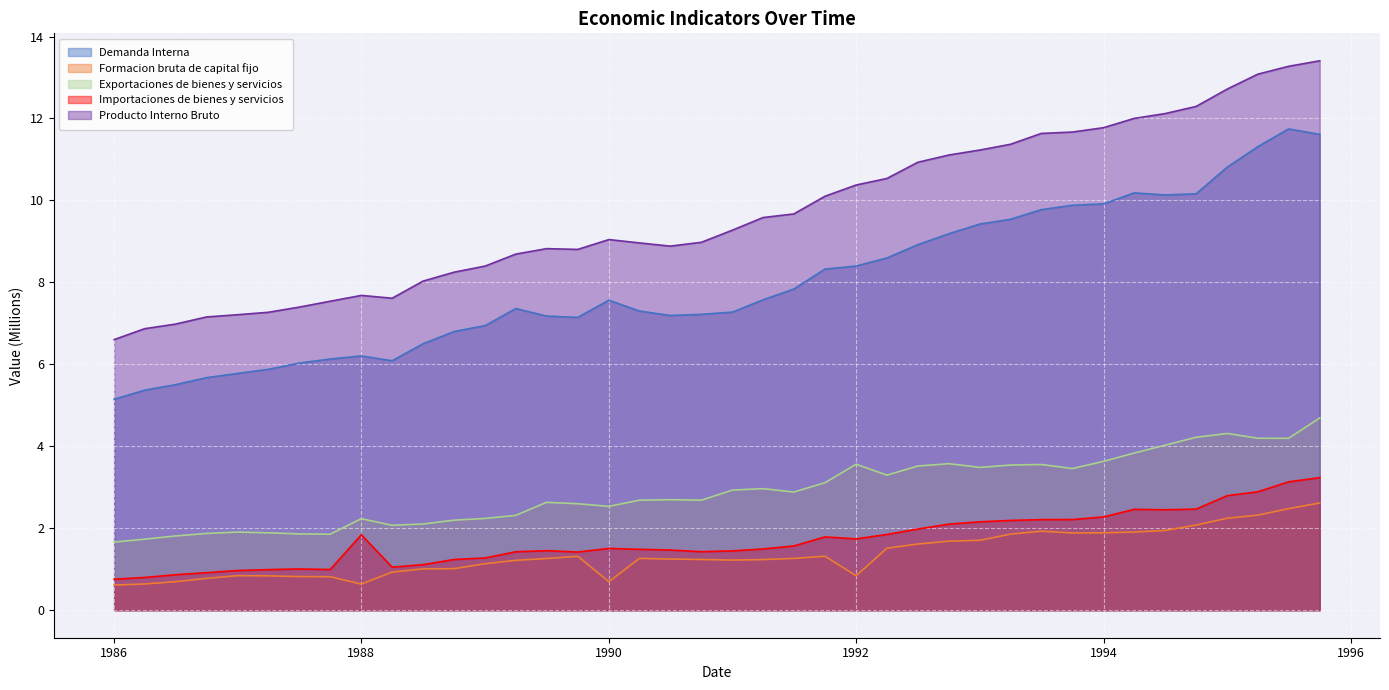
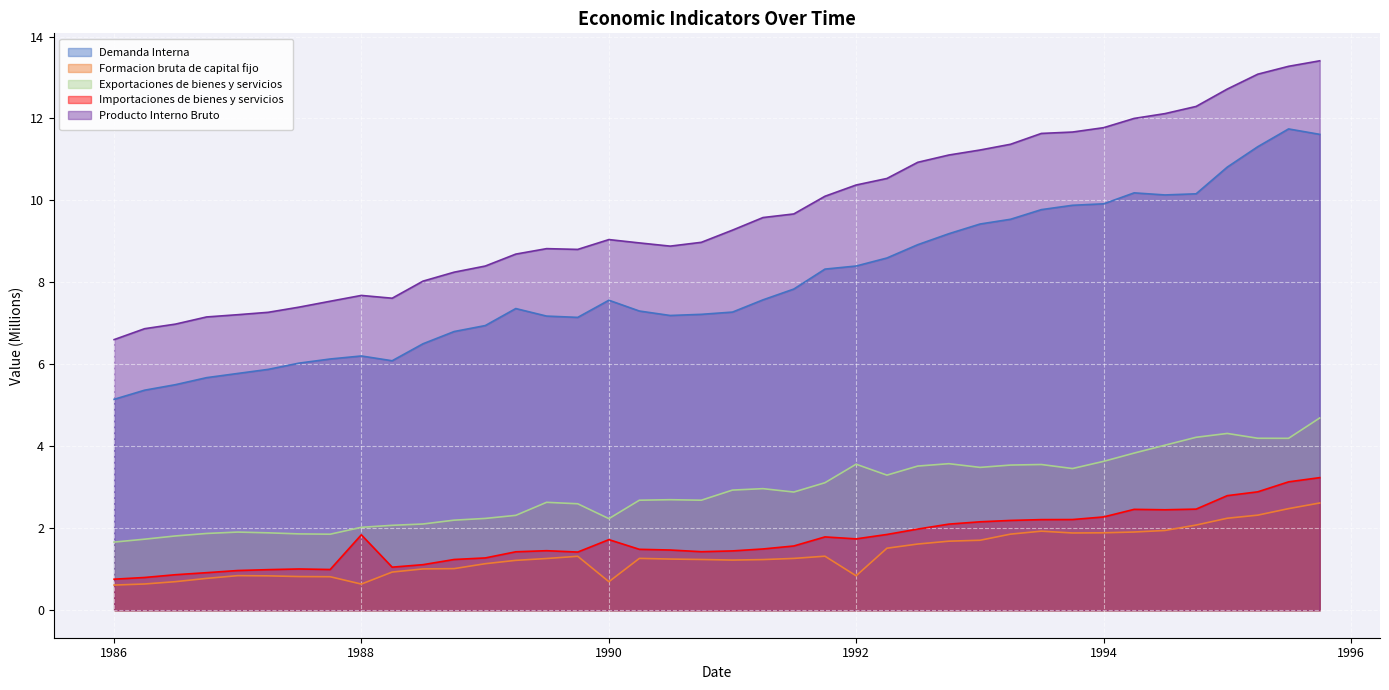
  {
    "Formacion bruta de capital fijo": {
      "1986": 0.6,
      "1988": 0.6,
      "1990": 0.7,
      "1992": 0.8,
      "1994": 1.9
    },
    "Exportaciones de bienes y servicios": {
      "1986": 1.7,
-     "1988": 2.2,
-     "1990": 2.5,
+     "1988": 2.0,
+     "1990": 2.2,
      "1992": 3.6,
      "1994": 3.6
    },
    "Importaciones de bienes y servicios": {
      "1986": 0.8,
      "1988": 1.8,
-     "1990": 1.5,
+     "1990": 1.7,
      "1992": 1.7,
      "1994": 2.3
    }
  }
